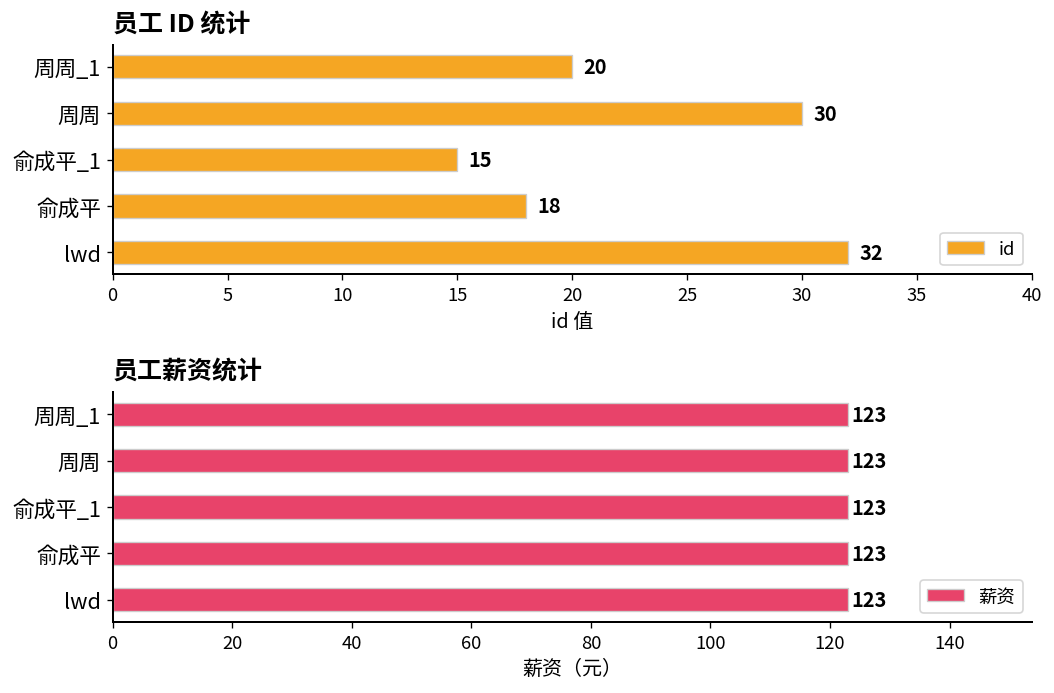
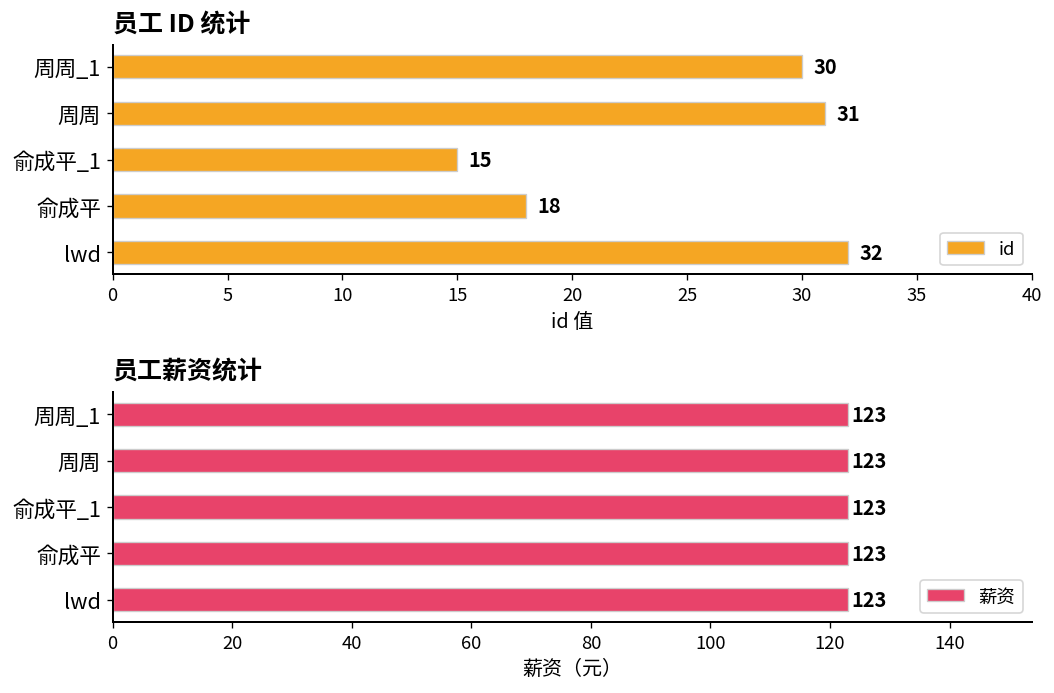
  {
    "员工 ID 统计": {
-     "周周_1": 20,
-     "周周": 30,
+     "周周_1": 30,
+     "周周": 31,
      "俞成平_1": 15,
      "俞成平": 18,
      "lwd": 32
    },
    "员工薪资统计": {
      "周周_1": 123,
      "周周": 123,
      "俞成平_1": 123,
      "俞成平": 123,
      "lwd": 123
    }
  }
